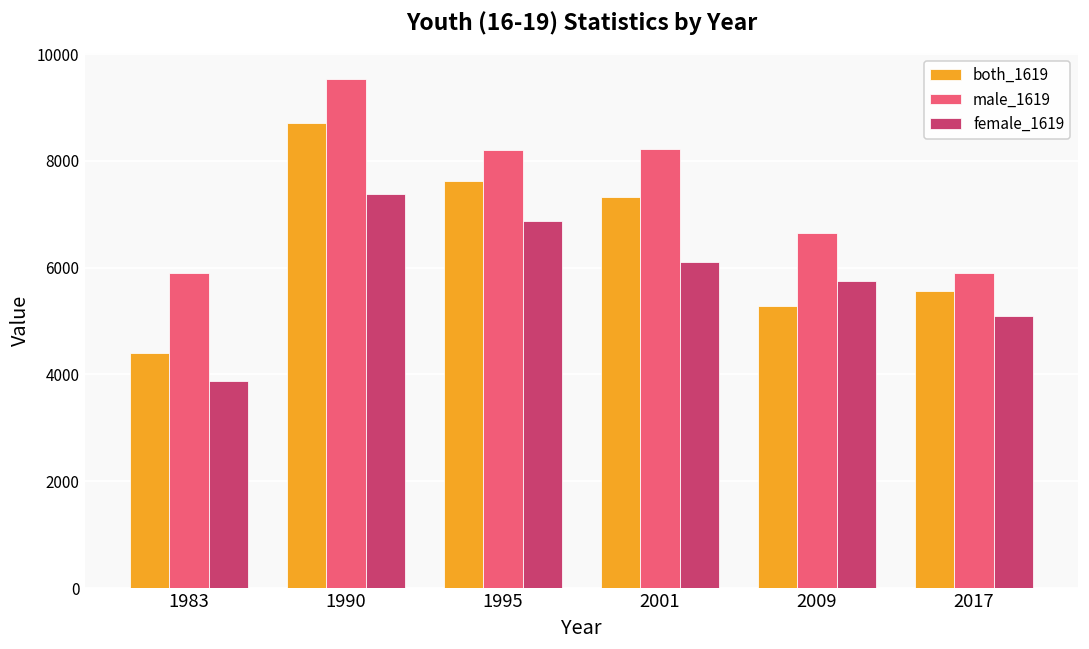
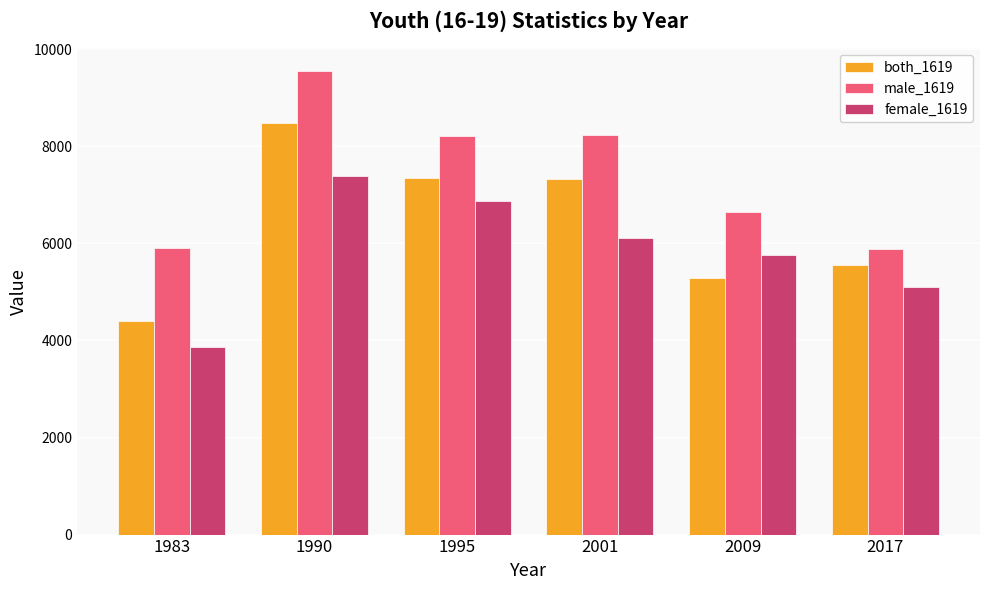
  {
    "both_1619": {
      "1983": 4400,
-     "1990": 8700,
-     "1995": 7600,
+     "1990": 8500,
+     "1995": 7300,
      "2001": 7300,
      "2009": 5300,
      "2017": 5600
    }
  }
